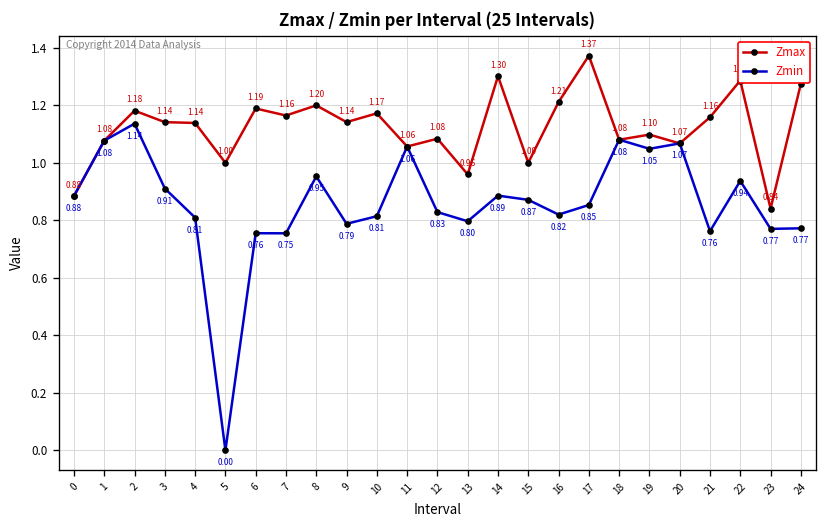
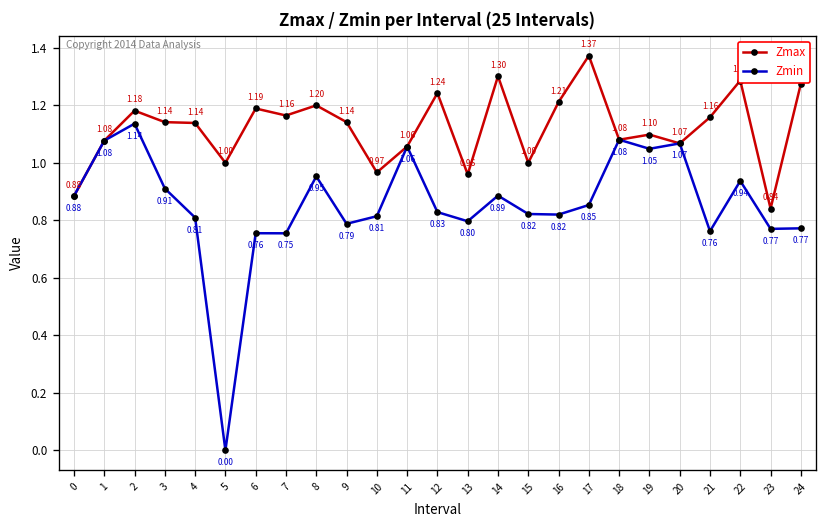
  {
    "Zmax": {
      "2": 1.18,
      "3": 1.14,
      "4": 1.14,
      "5": 1.00,
      "6": 1.19,
      "7": 1.16,
      "8": 1.20,
      "9": 1.14,
-     "10": 1.17,
-     "12": 1.08,
+     "10": 0.97,
+     "12": 1.24,
      "13": 0.96,
      "14": 1.30,
      "15": 1.00,
      "16": 1.21,
      "17": 1.37,
      "19": 1.10,
      "21": 1.16,
      "23": 0.84
    },
    "Zmin": {
      "2": 1.14,
      "3": 0.91,
      "4": 0.81,
      "5": 0.00,
      "6": 0.76,
      "7": 0.75,
      "8": 0.95,
      "9": 0.79,
      "10": 0.81,
      "12": 0.83,
      "13": 0.80,
      "14": 0.89,
-     "15": 0.87,
+     "15": 0.82,
      "16": 0.82,
      "17": 0.85,
      "19": 1.05,
      "21": 0.76,
      "22": 0.94,
      "23": 0.77,
      "24": 0.77
    }
  }
